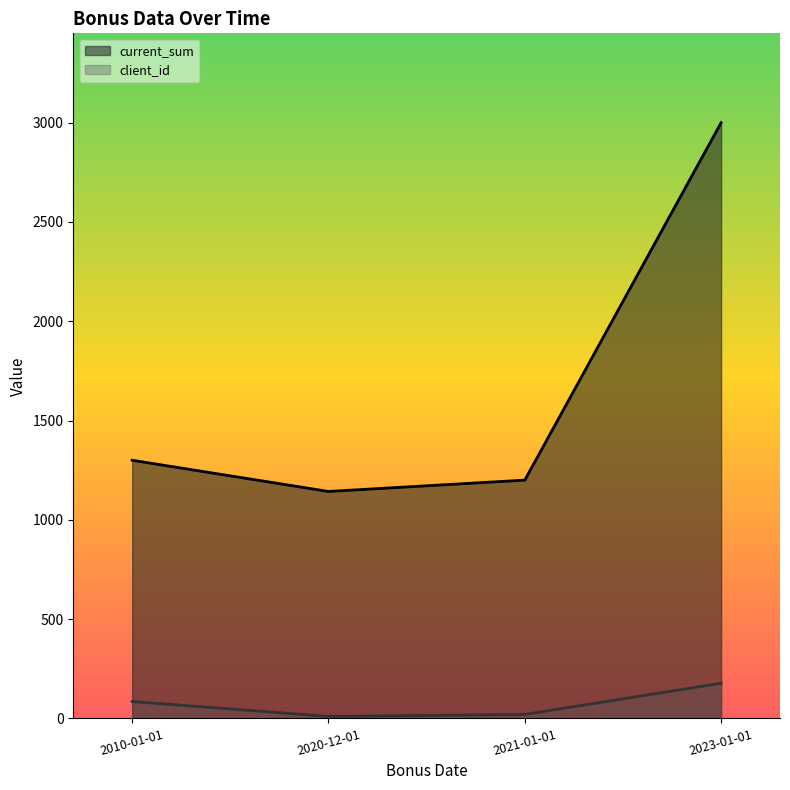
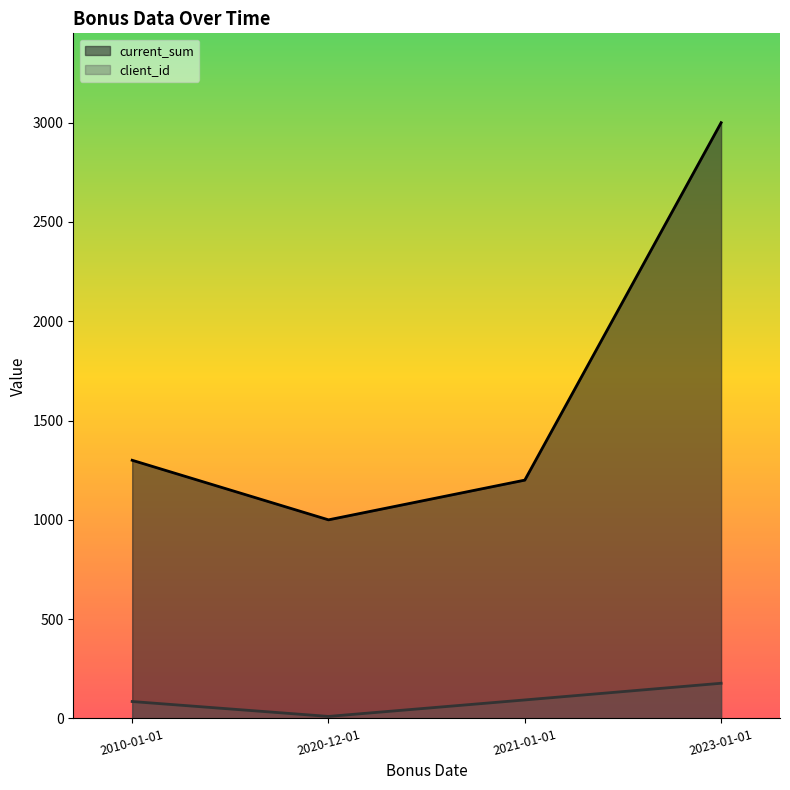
  {
    "current_sum": {
      "2010-01-01": 1300,
-     "2020-12-01": 1140,
+     "2020-12-01": 1000,
      "2021-01-01": 1200,
      "2023-01-01": 3000
    },
    "client_id": {
      "2010-01-01": 90,
      "2020-12-01": 10,
-     "2021-01-01": 20,
+     "2021-01-01": 90,
      "2023-01-01": 180
    }
  }
